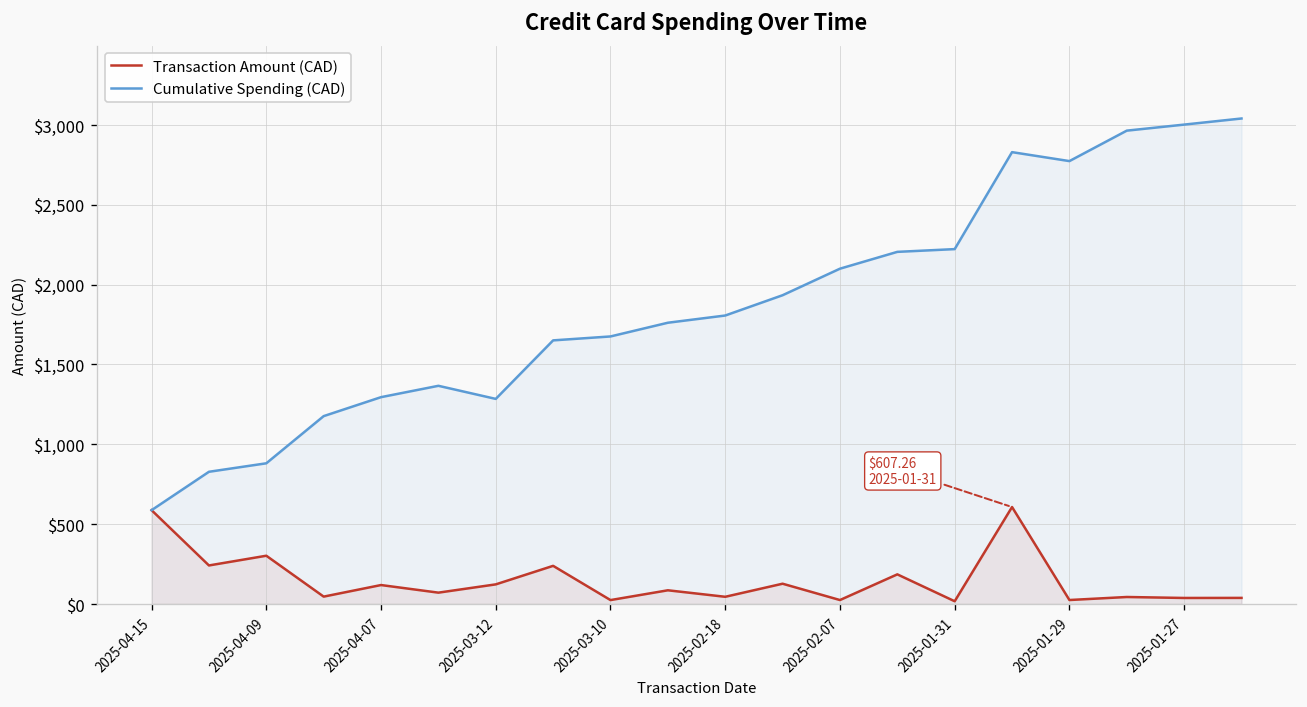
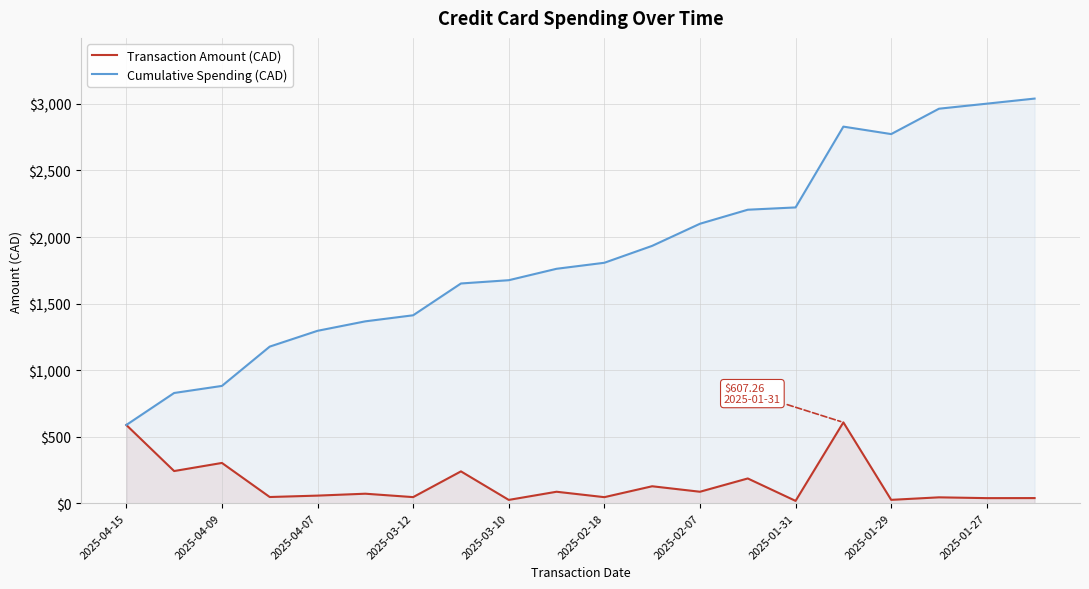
  {
    "Transaction Amount (CAD)": {
      "2025-04-09": "$300",
-     "2025-04-07": "$120",
-     "2025-03-12": "$120",
-     "2025-02-07": "$20",
+     "2025-04-07": "$60",
+     "2025-03-12": "$50",
+     "2025-02-07": "$90",
      "2025-01-29": "$20"
    },
    "Cumulative Spending (CAD)": {
      "2025-04-09": "$880",
      "2025-04-07": "$1,300",
-     "2025-03-12": "$1,280",
+     "2025-03-12": "$1,410",
      "2025-02-07": "$2,100",
      "2025-01-29": "$2,770"
    }
  }
